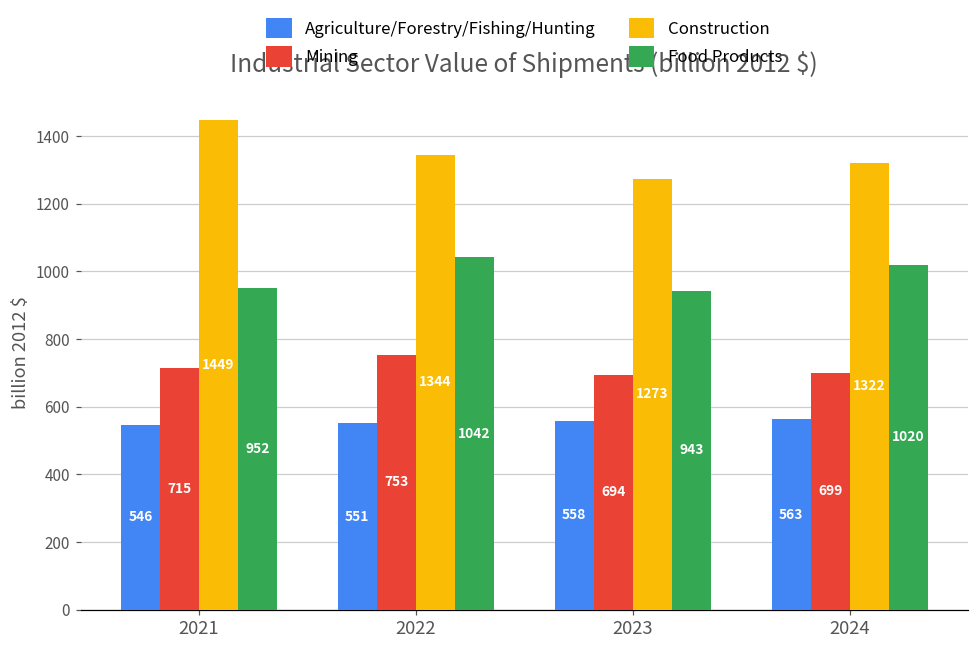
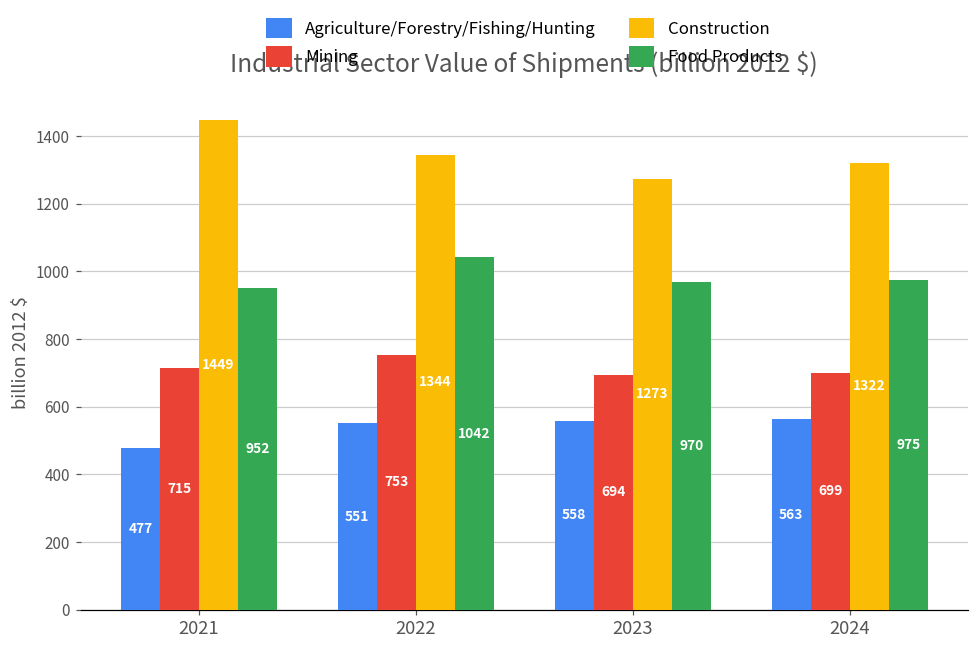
  {
    "Agriculture/Forestry/Fishing/Hunting": {
-     "2021": 546,
+     "2021": 477,
      "2022": 551,
      "2023": 558,
      "2024": 563
    },
    "Mining": {
      "2021": 715,
      "2022": 753,
      "2023": 694,
      "2024": 699
    },
    "Construction": {
      "2021": 1449,
      "2022": 1344,
      "2023": 1273,
      "2024": 1322
    },
    "Food Products": {
      "2021": 952,
      "2022": 1042,
-     "2023": 943,
-     "2024": 1020
+     "2023": 970,
+     "2024": 975
    }
  }
